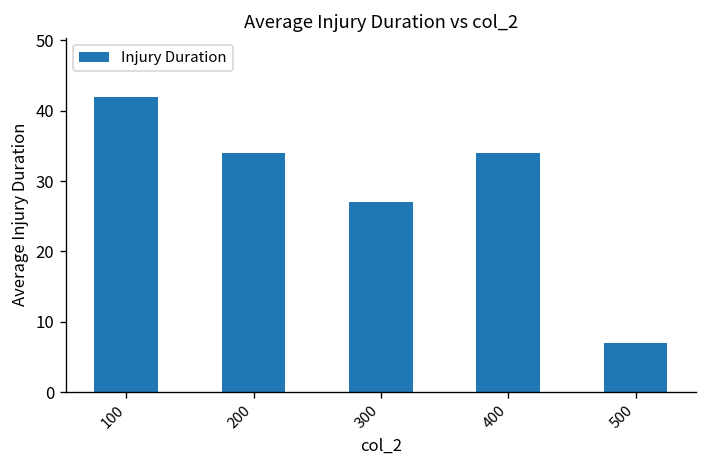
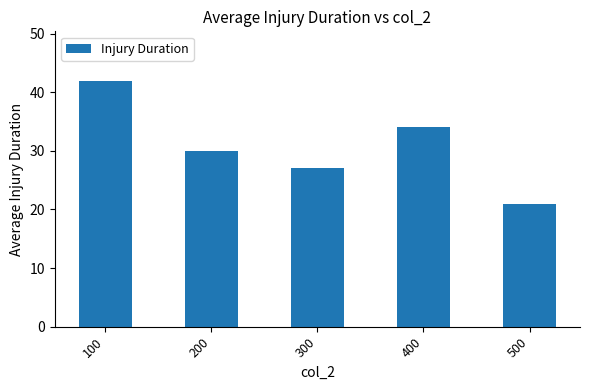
  {
    "100": 42,
-   "200": 34,
+   "200": 30,
    "300": 27,
    "400": 34,
-   "500": 7
+   "500": 21
  }
